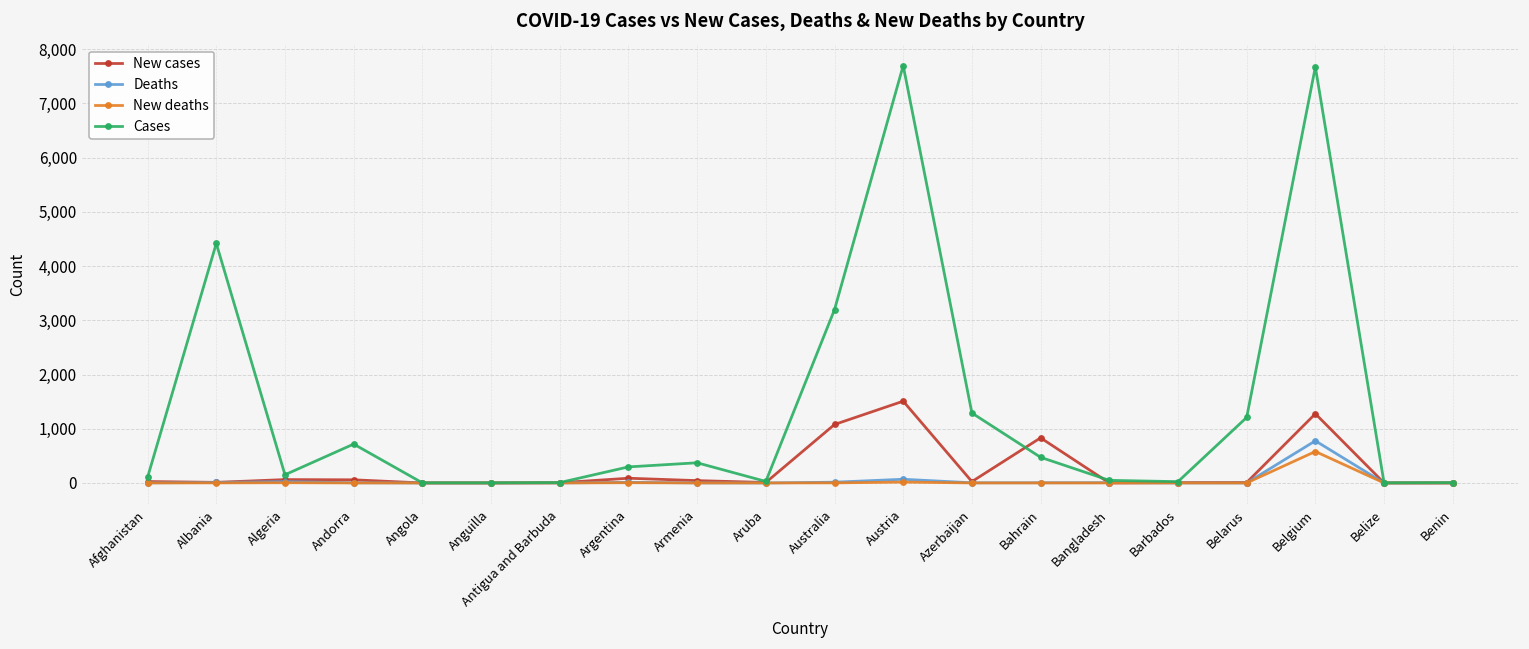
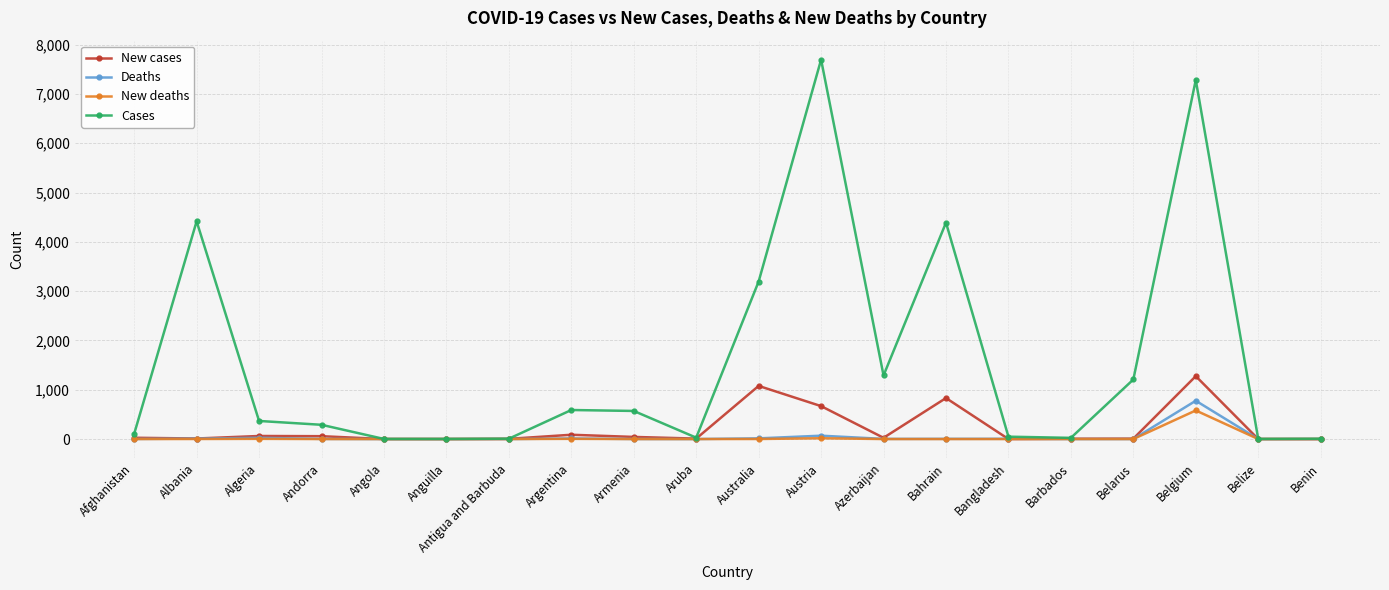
  {
    "New cases": {
      "Andorra": "100",
      "Argentina": "100",
      "Australia": "1,100",
-     "Austria": "1,500",
+     "Austria": "700",
      "Bahrain": "800",
      "Belgium": "1,300"
    },
    "Deaths": {
      "Austria": "100",
      "Belgium": "800"
    },
    "New deaths": {
      "Austria": "0",
      "Belgium": "600"
    },
    "Cases": {
      "Afghanistan": "100",
      "Albania": "4,400",
-     "Algeria": "200",
-     "Andorra": "700",
-     "Argentina": "300",
-     "Armenia": "400",
+     "Algeria": "400",
+     "Andorra": "300",
+     "Argentina": "600",
+     "Armenia": "600",
      "Australia": "3,200",
      "Austria": "7,700",
      "Azerbaijan": "1,300",
-     "Bahrain": "500",
+     "Bahrain": "4,400",
      "Belarus": "1,200",
-     "Belgium": "7,700"
+     "Belgium": "7,300"
    }
  }
